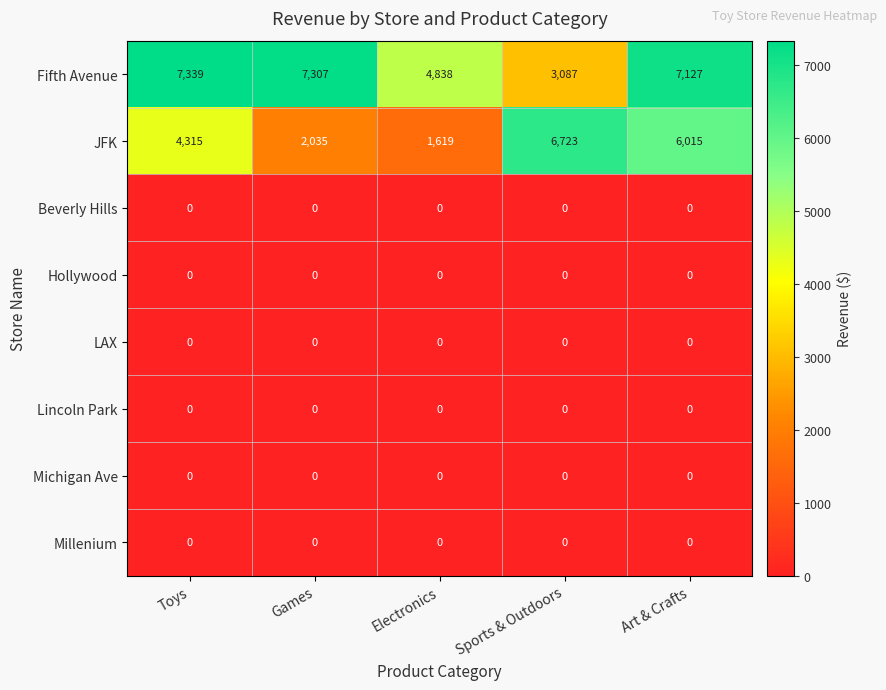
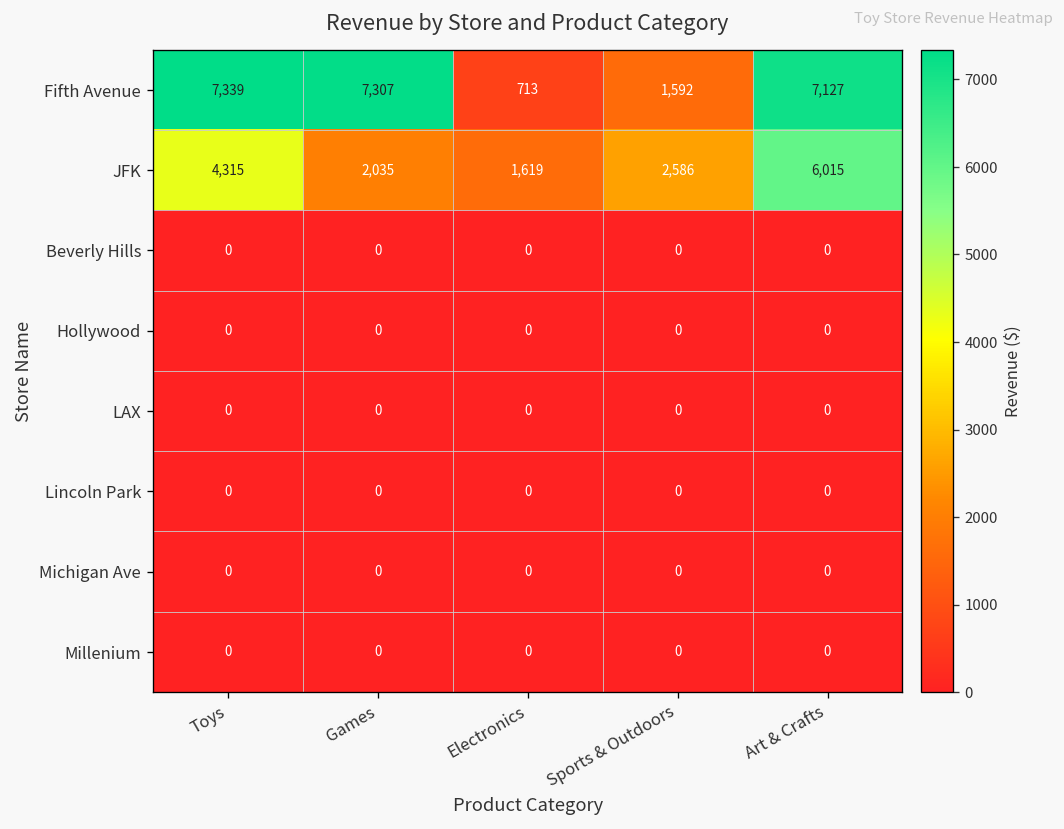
  {
    "Fifth Avenue": {
      "Toys": "7,339",
      "Games": "7,307",
-     "Electronics": "4,838",
-     "Sports & Outdoors": "3,087",
+     "Electronics": "713",
+     "Sports & Outdoors": "1,592",
      "Art & Crafts": "7,127"
    },
    "JFK": {
      "Toys": "4,315",
      "Games": "2,035",
      "Electronics": "1,619",
-     "Sports & Outdoors": "6,723",
+     "Sports & Outdoors": "2,586",
      "Art & Crafts": "6,015"
    },
    "Beverly Hills": {
      "Toys": "0",
      "Games": "0",
      "Electronics": "0",
      "Sports & Outdoors": "0",
      "Art & Crafts": "0"
    },
    "Hollywood": {
      "Toys": "0",
      "Games": "0",
      "Electronics": "0",
      "Sports & Outdoors": "0",
      "Art & Crafts": "0"
    },
    "LAX": {
      "Toys": "0",
      "Games": "0",
      "Electronics": "0",
      "Sports & Outdoors": "0",
      "Art & Crafts": "0"
    },
    "Lincoln Park": {
      "Toys": "0",
      "Games": "0",
      "Electronics": "0",
      "Sports & Outdoors": "0",
      "Art & Crafts": "0"
    },
    "Michigan Ave": {
      "Toys": "0",
      "Games": "0",
      "Electronics": "0",
      "Sports & Outdoors": "0",
      "Art & Crafts": "0"
    },
    "Millenium": {
      "Toys": "0",
      "Games": "0",
      "Electronics": "0",
      "Sports & Outdoors": "0",
      "Art & Crafts": "0"
    }
  }
